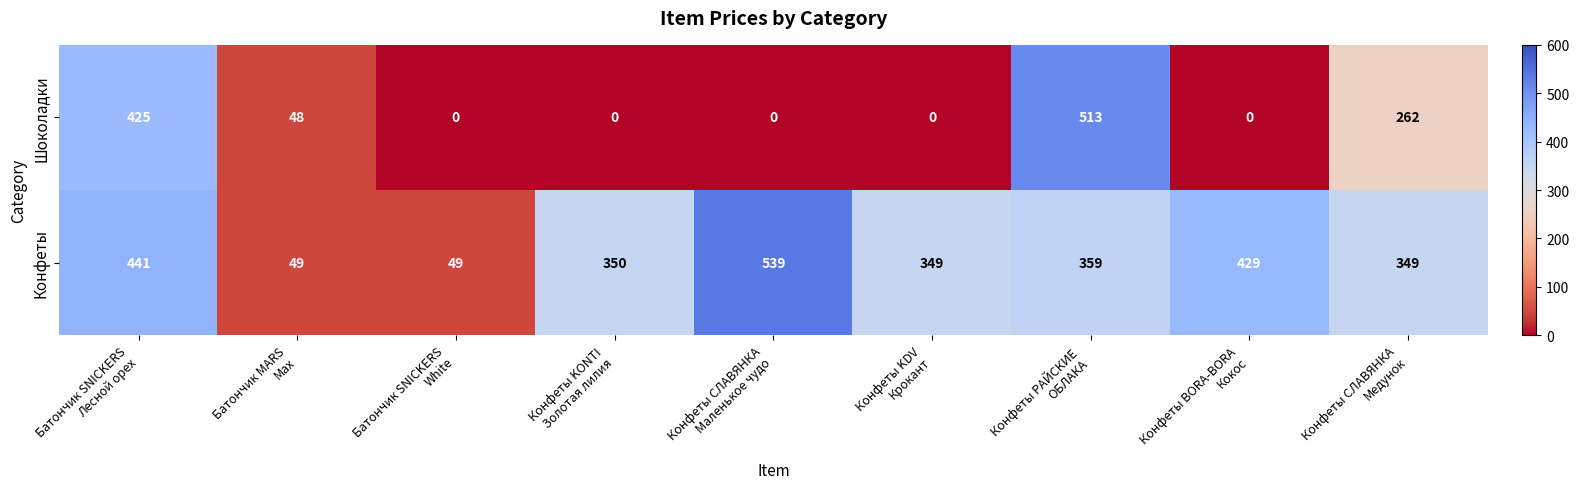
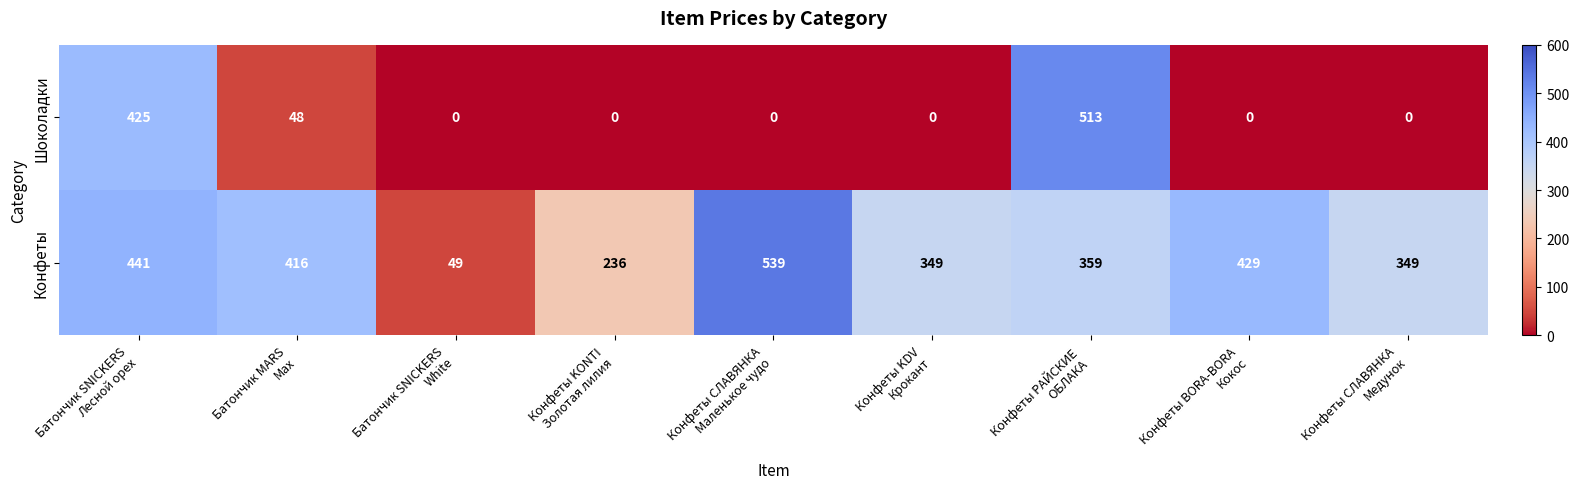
  {
    "Шоколадки": {
      "Батончик SNICKERS Лесной орех": 425,
      "Батончик MARS Max": 48,
      "Батончик SNICKERS White": 0,
      "Конфеты KONTI Золотая лилия": 0,
      "Конфеты СЛАВЯНКА Маленькое чудо": 0,
      "Конфеты KDV Крокант": 0,
      "Конфеты РАЙСКИЕ ОБЛАКА": 513,
      "Конфеты BORA-BORA Кокос": 0,
-     "Конфеты СЛАВЯНКА Медунок": 262
+     "Конфеты СЛАВЯНКА Медунок": 0
    },
    "Конфеты": {
      "Батончик SNICKERS Лесной орех": 441,
-     "Батончик MARS Max": 49,
+     "Батончик MARS Max": 416,
      "Батончик SNICKERS White": 49,
-     "Конфеты KONTI Золотая лилия": 350,
+     "Конфеты KONTI Золотая лилия": 236,
      "Конфеты СЛАВЯНКА Маленькое чудо": 539,
      "Конфеты KDV Крокант": 349,
      "Конфеты РАЙСКИЕ ОБЛАКА": 359,
      "Конфеты BORA-BORA Кокос": 429,
      "Конфеты СЛАВЯНКА Медунок": 349
    }
  }
